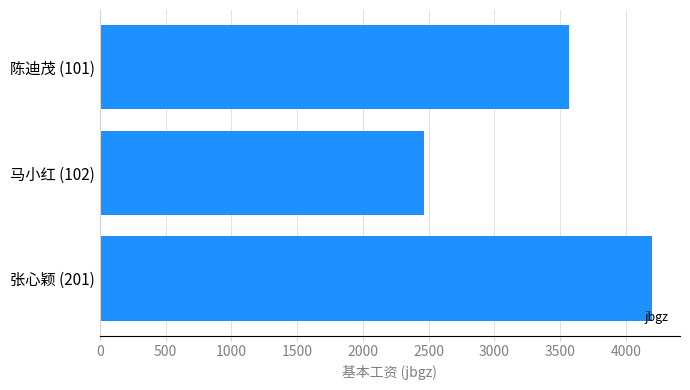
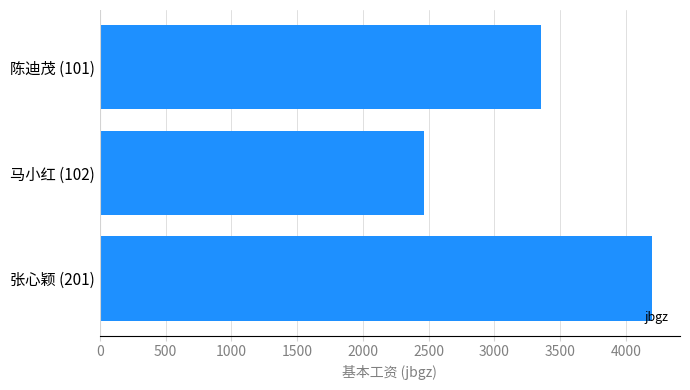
  {
-   "陈迪茂 (101)": 3570,
+   "陈迪茂 (101)": 3360,
    "马小红 (102)": 2470,
    "张心颖 (201)": 4200
  }
